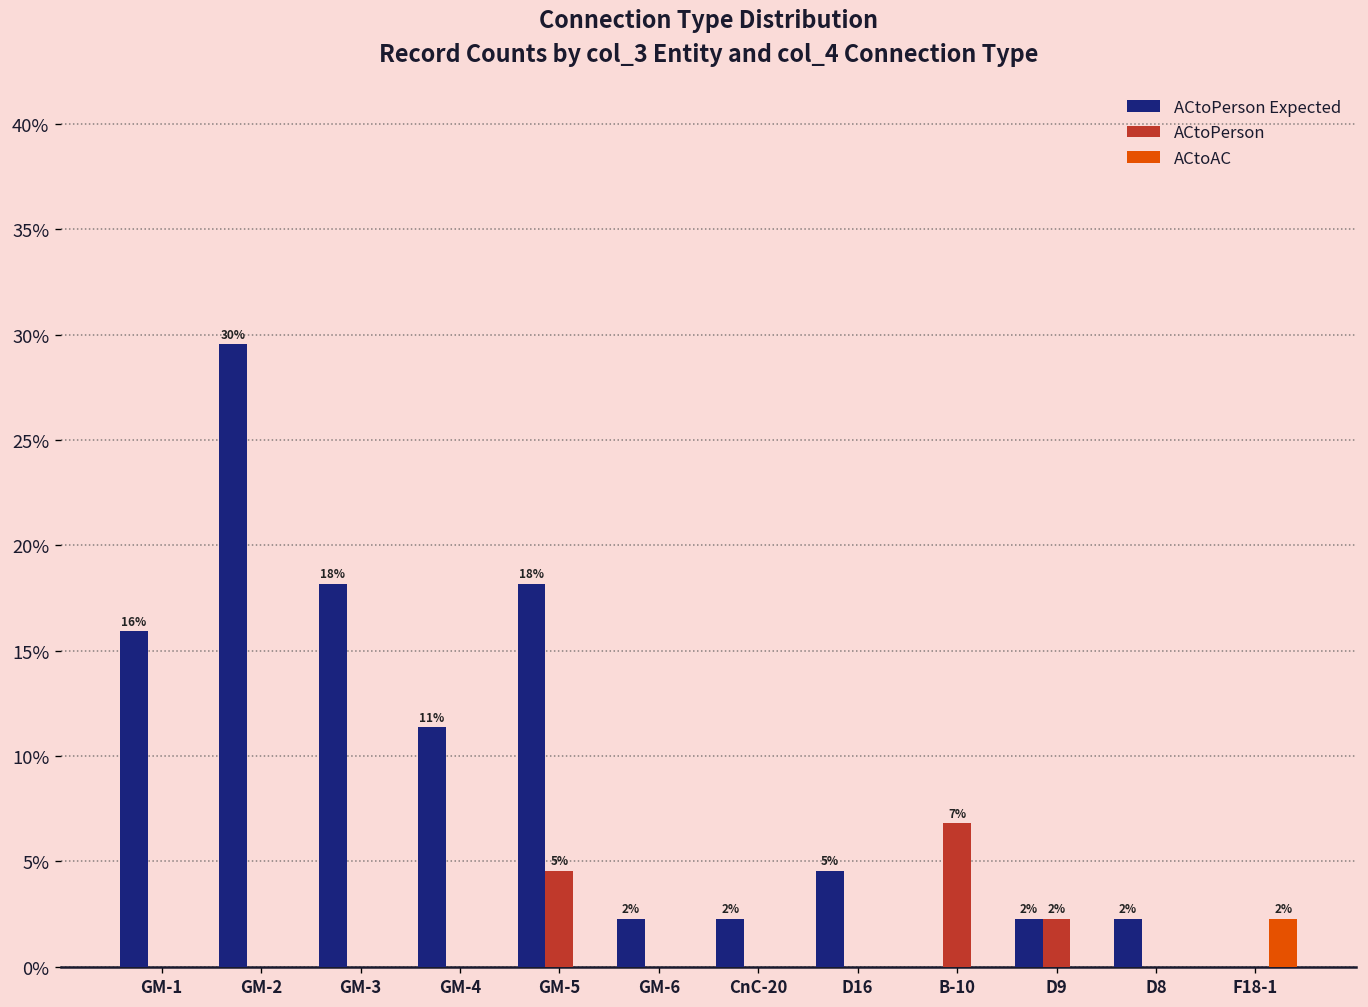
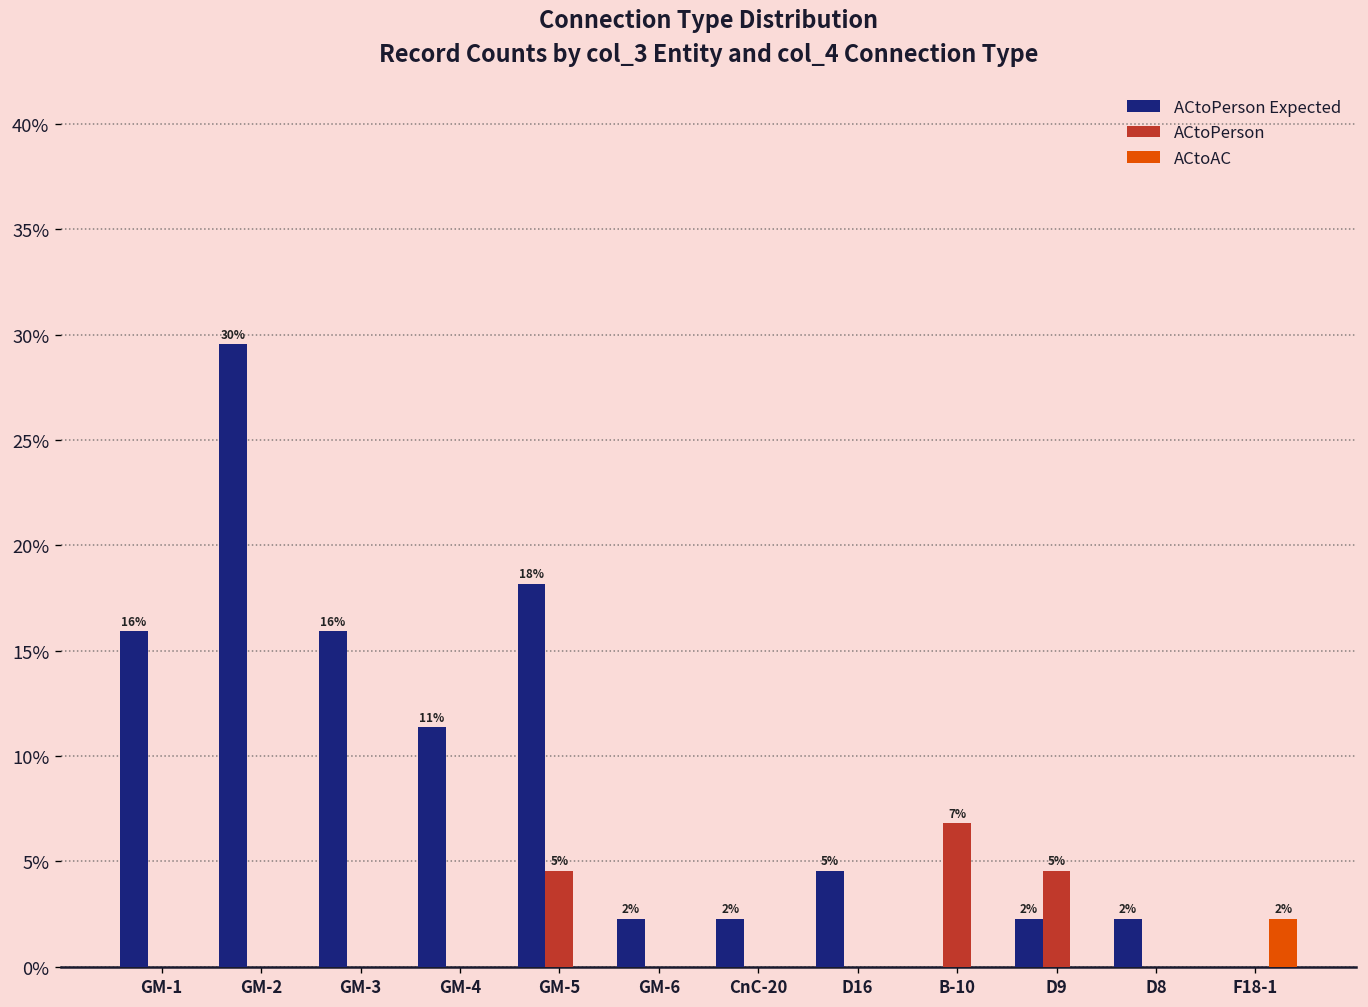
  {
    "ACtoPerson Expected": {
      "GM-1": "16%",
      "GM-2": "30%",
-     "GM-3": "18%",
+     "GM-3": "16%",
      "GM-4": "11%",
      "GM-5": "18%",
      "GM-6": "2%",
      "CnC-20": "2%",
      "D16": "5%",
      "D9": "2%",
      "D8": "2%"
    },
    "ACtoPerson": {
      "GM-5": "5%",
      "B-10": "7%",
-     "D9": "2%"
+     "D9": "5%"
    },
    "ACtoAC": {
      "F18-1": "2%"
    }
  }
